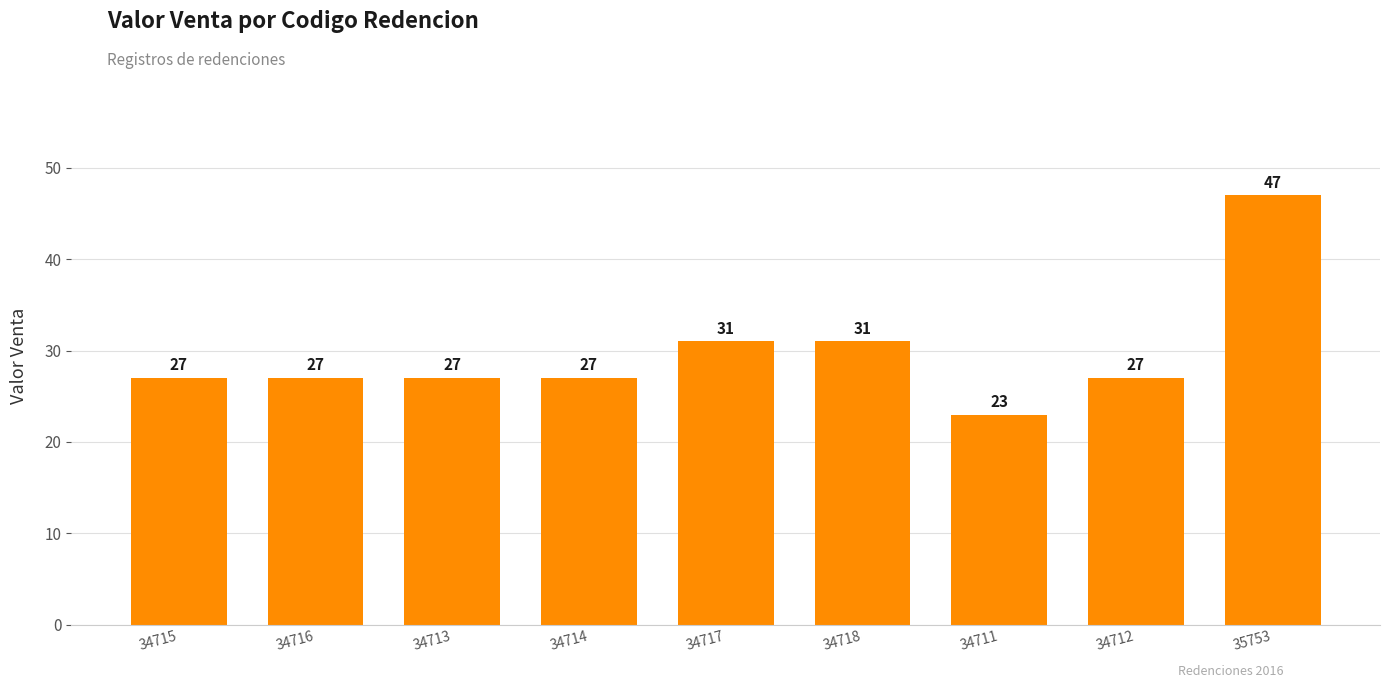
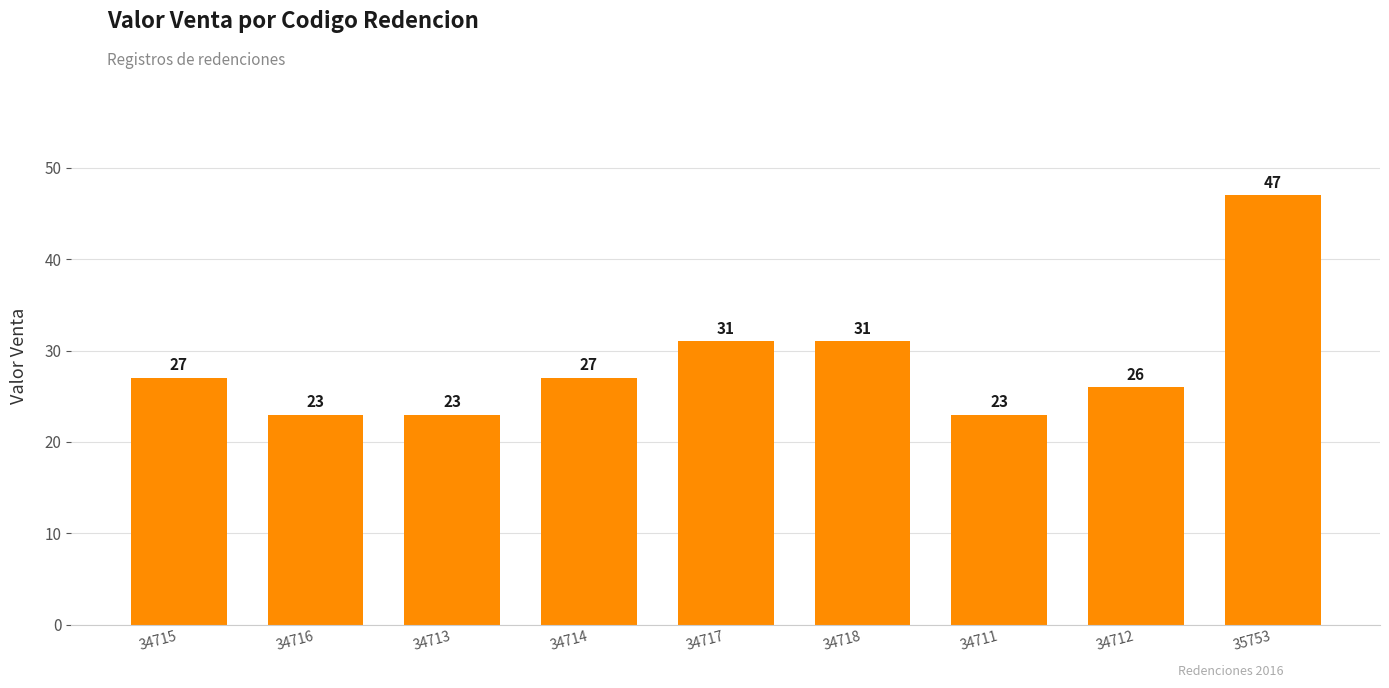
  {
    "34715": 27,
-   "34716": 27,
-   "34713": 27,
+   "34716": 23,
+   "34713": 23,
    "34714": 27,
    "34717": 31,
    "34718": 31,
    "34711": 23,
-   "34712": 27,
+   "34712": 26,
    "35753": 47
  }
